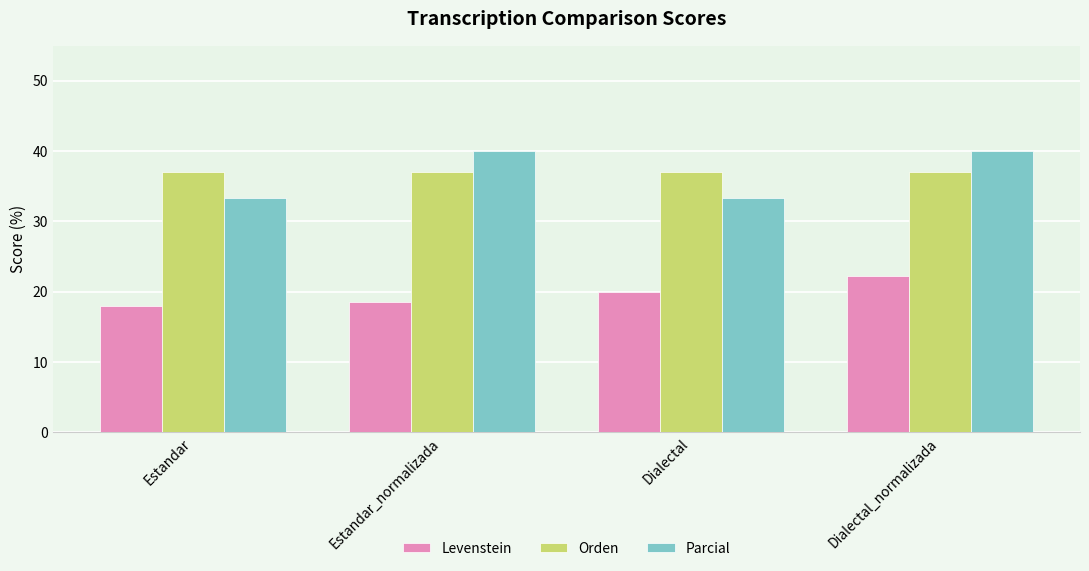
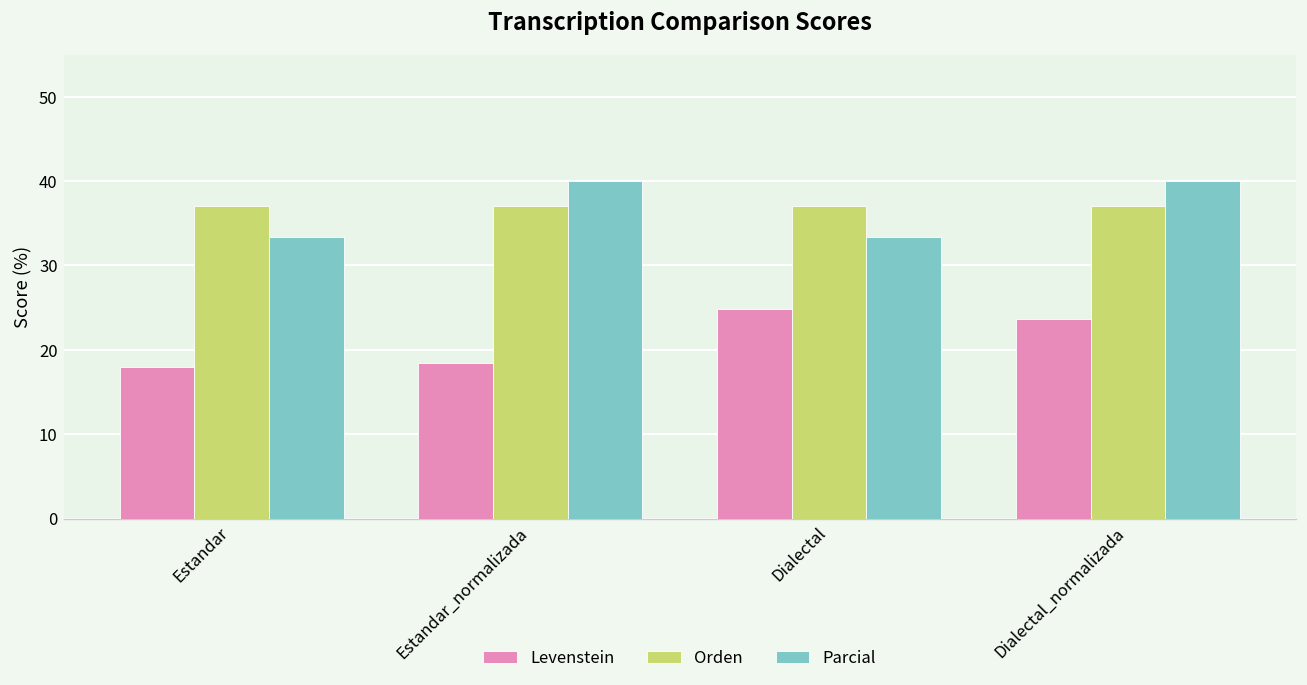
  {
    "Levenstein": {
      "Estandar": 18,
      "Estandar_normalizada": 18,
-     "Dialectal": 20,
-     "Dialectal_normalizada": 22
+     "Dialectal": 25,
+     "Dialectal_normalizada": 24
    },
    "Orden": {
      "Estandar": 37,
      "Estandar_normalizada": 37,
      "Dialectal": 37,
      "Dialectal_normalizada": 37
    },
    "Parcial": {
      "Estandar": 33,
      "Estandar_normalizada": 40,
      "Dialectal": 33,
      "Dialectal_normalizada": 40
    }
  }
